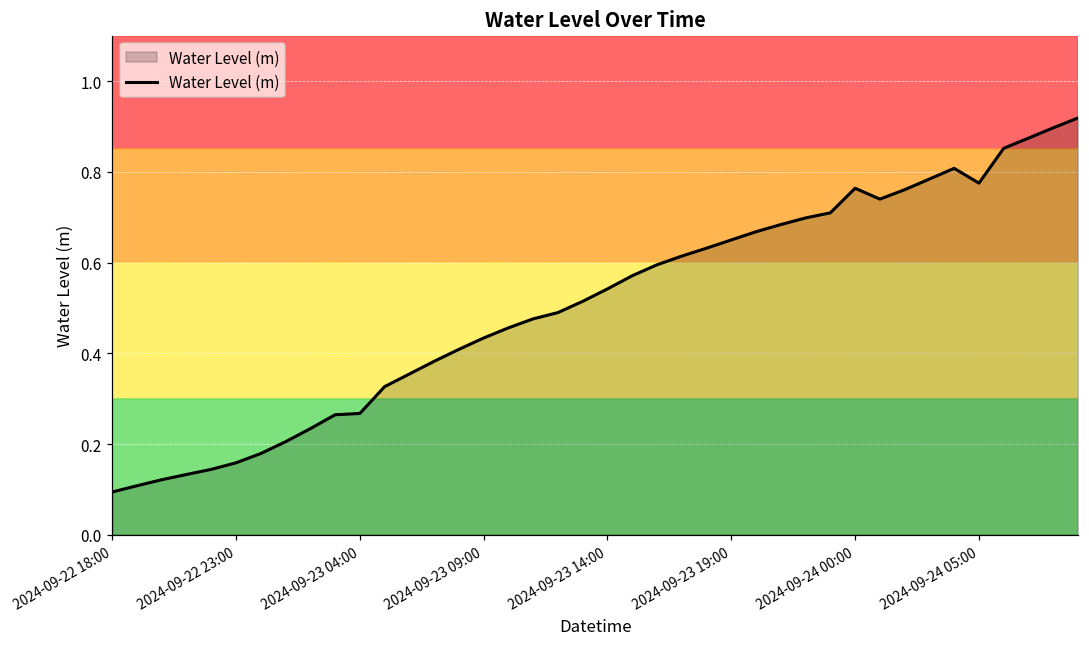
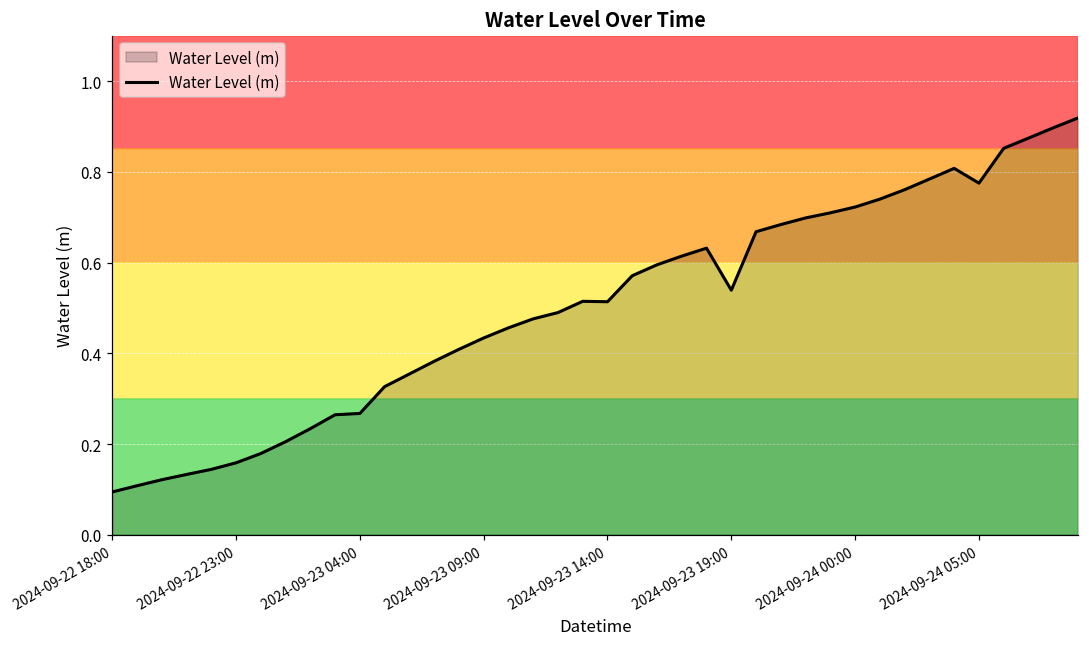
  {
    "2024-09-22 18:00": 0.09,
    "2024-09-22 23:00": 0.16,
    "2024-09-23 04:00": 0.27,
    "2024-09-23 09:00": 0.43,
-   "2024-09-23 14:00": 0.54,
-   "2024-09-23 19:00": 0.65,
-   "2024-09-24 00:00": 0.76,
+   "2024-09-23 14:00": 0.51,
+   "2024-09-23 19:00": 0.54,
+   "2024-09-24 00:00": 0.72,
    "2024-09-24 05:00": 0.78
  }
